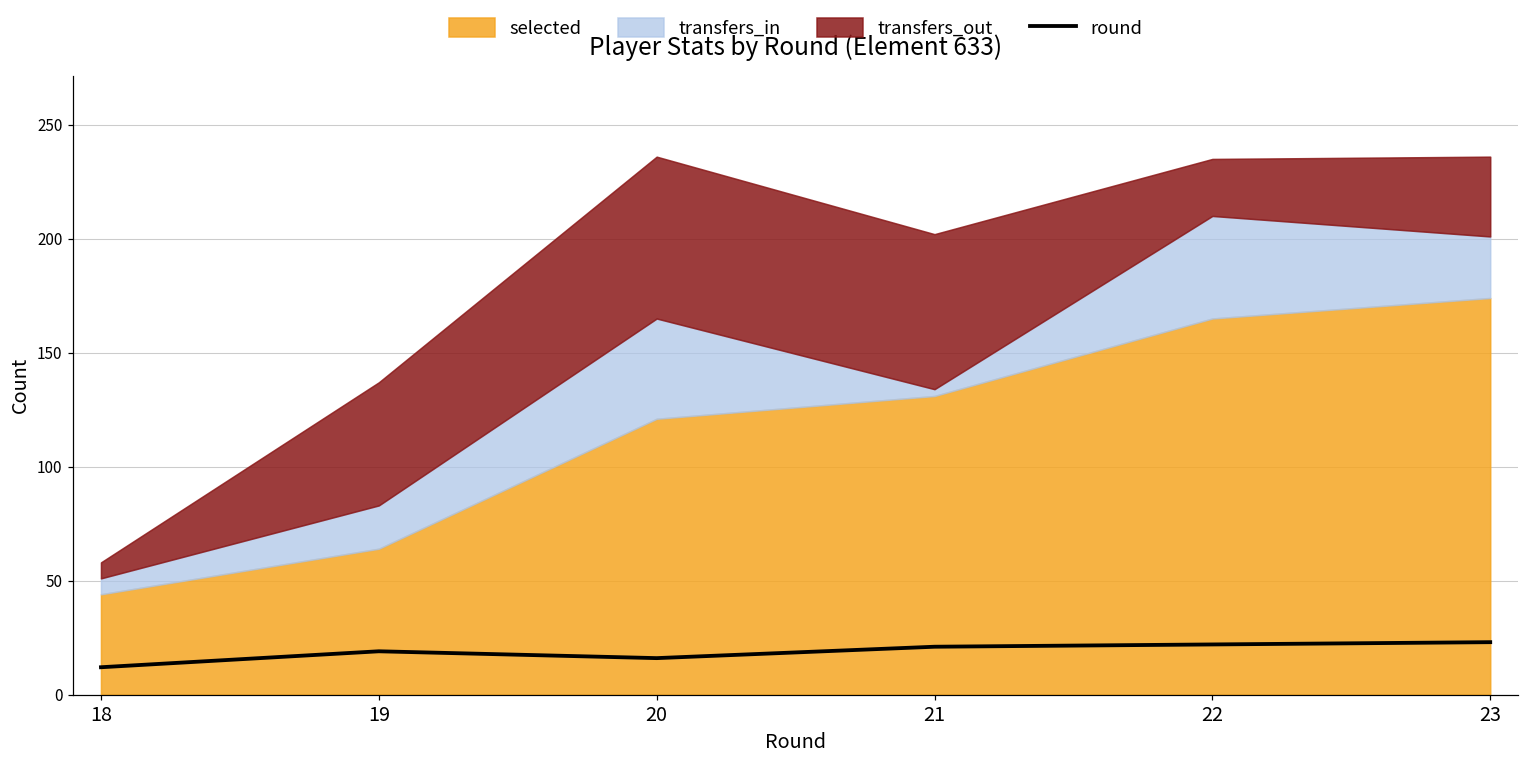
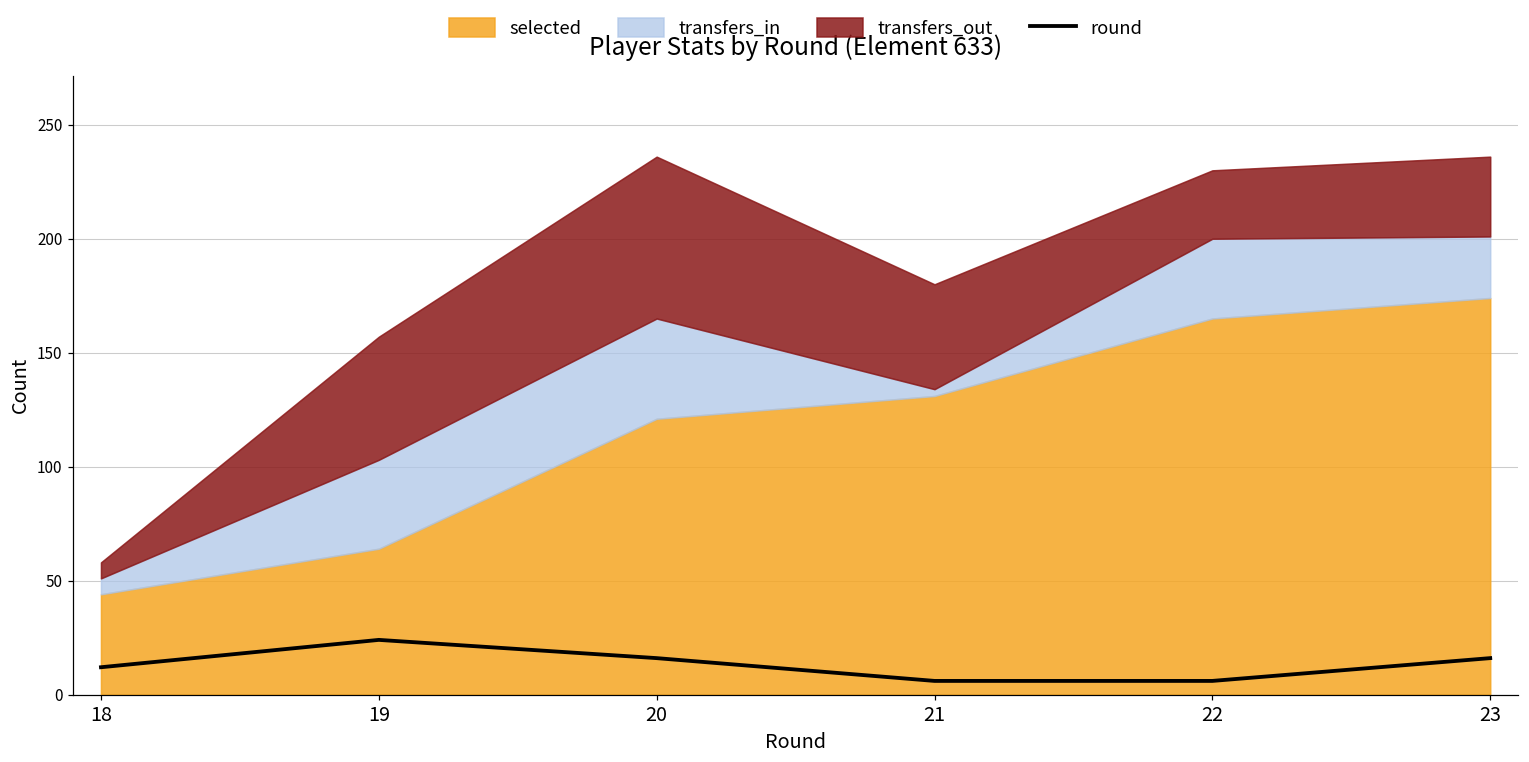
  {
    "round": {
      "18": 12,
-     "19": 19,
+     "19": 24,
      "20": 16,
-     "21": 21,
-     "22": 22,
-     "23": 23
+     "21": 6,
+     "22": 6,
+     "23": 16
    },
    "selected": {
      "18": 44,
      "19": 64,
      "20": 121,
      "21": 131,
      "22": 165,
      "23": 174
    },
    "transfers_in": {
      "18": 7,
-     "19": 19,
+     "19": 39,
      "20": 44,
      "21": 3,
-     "22": 45,
+     "22": 35,
      "23": 27
    },
    "transfers_out": {
      "18": 7,
      "19": 54,
      "20": 71,
-     "21": 68,
-     "22": 25,
+     "21": 46,
+     "22": 30,
      "23": 35
    }
  }
